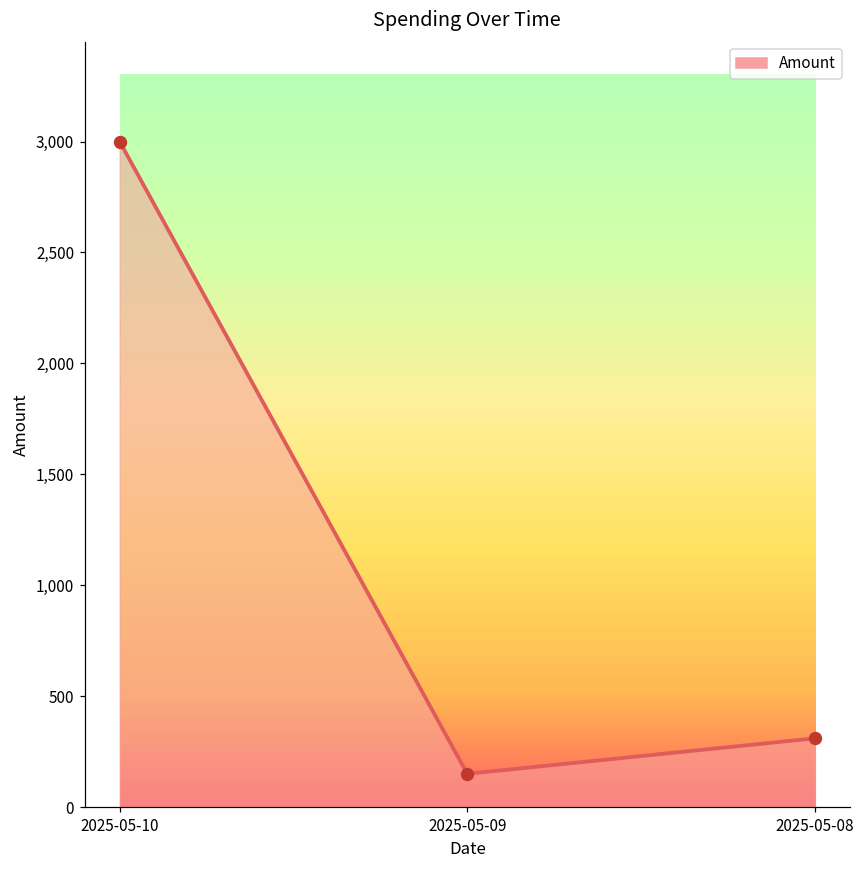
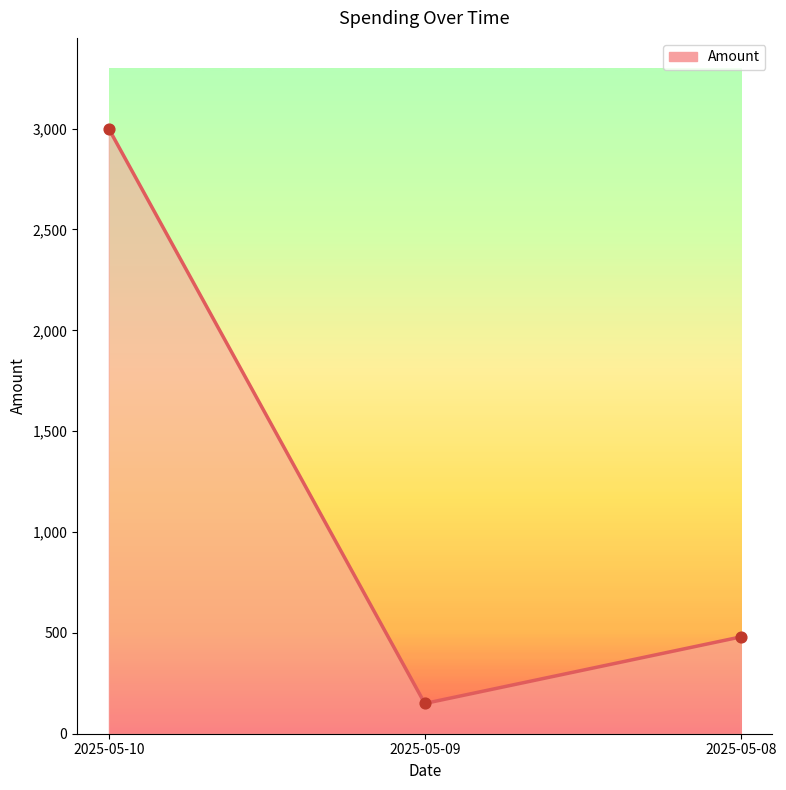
  {
    "2025-05-10": "3,000",
    "2025-05-09": "150",
-   "2025-05-08": "310"
+   "2025-05-08": "480"
  }
